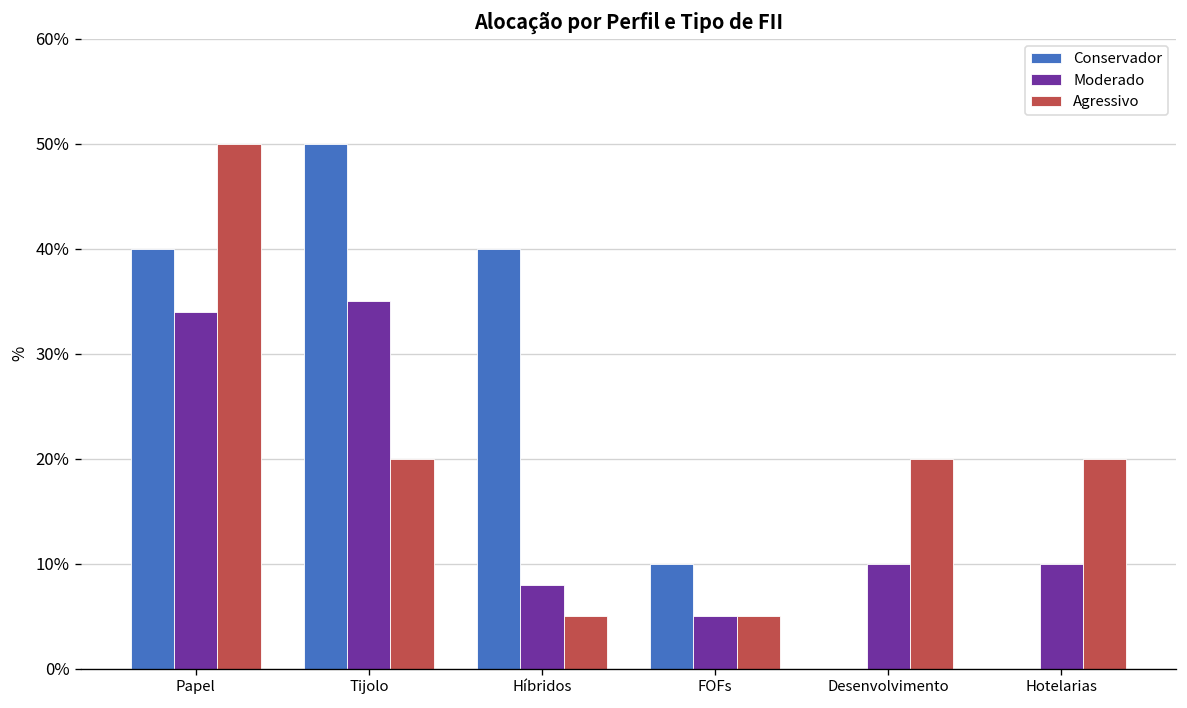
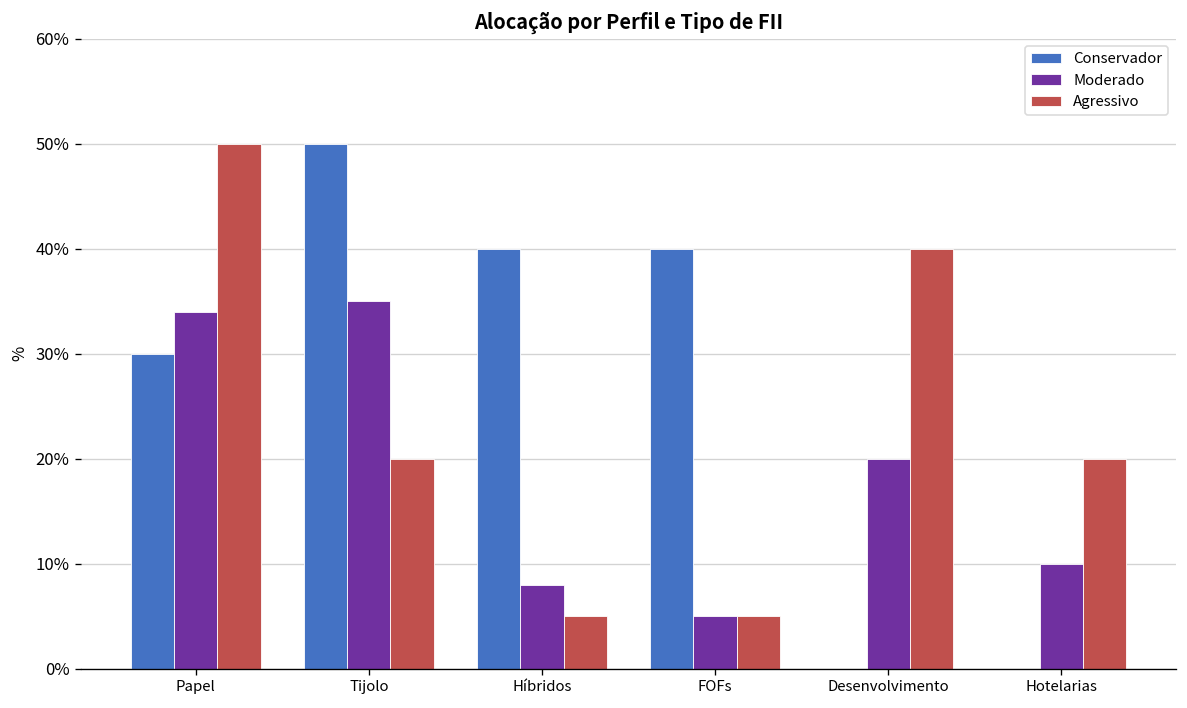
  {
    "Conservador": {
-     "Papel": "40%",
+     "Papel": "30%",
      "Tijolo": "50%",
      "Híbridos": "40%",
-     "FOFs": "10%",
+     "FOFs": "40%",
      "Desenvolvimento": "0%",
      "Hotelarias": "0%"
    },
    "Moderado": {
      "Papel": "34%",
      "Tijolo": "35%",
      "Híbridos": "8%",
      "FOFs": "5%",
-     "Desenvolvimento": "10%",
+     "Desenvolvimento": "20%",
      "Hotelarias": "10%"
    },
    "Agressivo": {
      "Papel": "50%",
      "Tijolo": "20%",
      "Híbridos": "5%",
      "FOFs": "5%",
-     "Desenvolvimento": "20%",
+     "Desenvolvimento": "40%",
      "Hotelarias": "20%"
    }
  }
